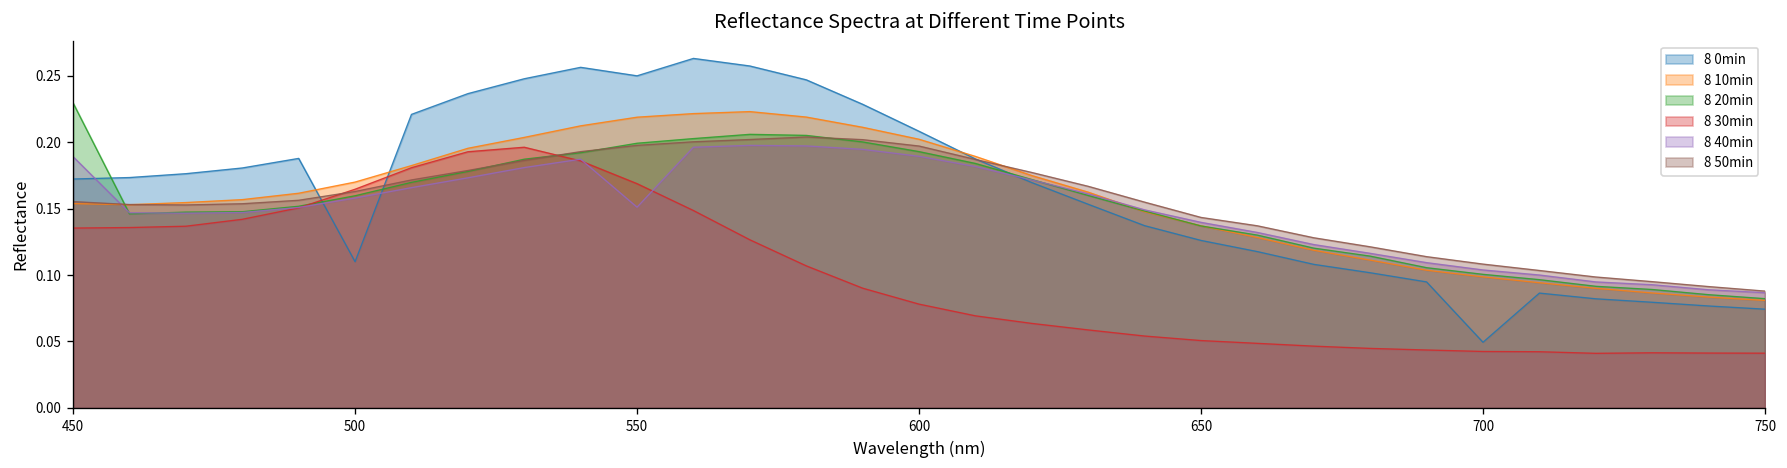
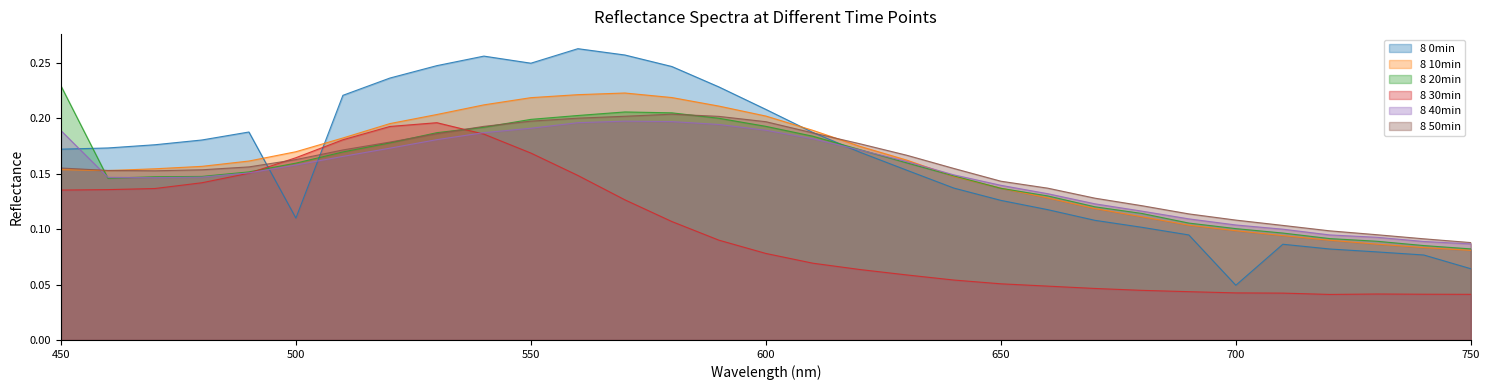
  {
    "8 0min": {
      "450": 0.172,
      "500": 0.110,
      "550": 0.250,
      "600": 0.208,
      "650": 0.126,
      "700": 0.049,
-     "750": 0.074
+     "750": 0.064
    },
    "8 20min": {
      "450": 0.229,
      "600": 0.193
    },
    "8 40min": {
      "450": 0.189,
-     "550": 0.151,
+     "550": 0.191,
      "600": 0.189,
      "650": 0.140,
      "700": 0.104
    }
  }
